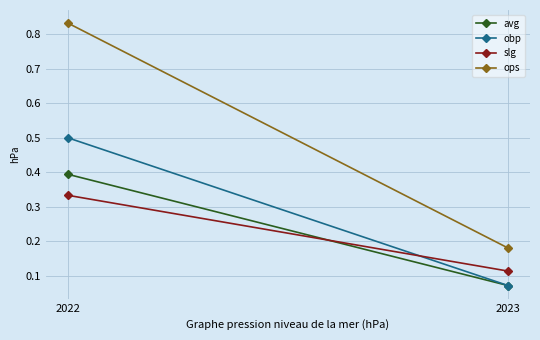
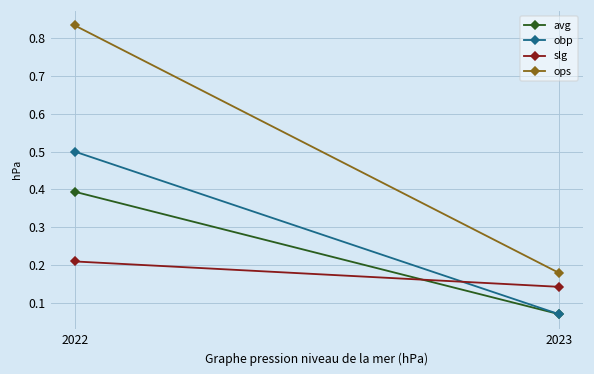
  {
    "avg": {
      "2022": 0.39
    },
    "obp": {
      "2022": 0.50
    },
    "slg": {
-     "2022": 0.33,
-     "2023": 0.11
+     "2022": 0.21,
+     "2023": 0.14
    },
    "ops": {
      "2022": 0.83,
      "2023": 0.18
    }
  }
